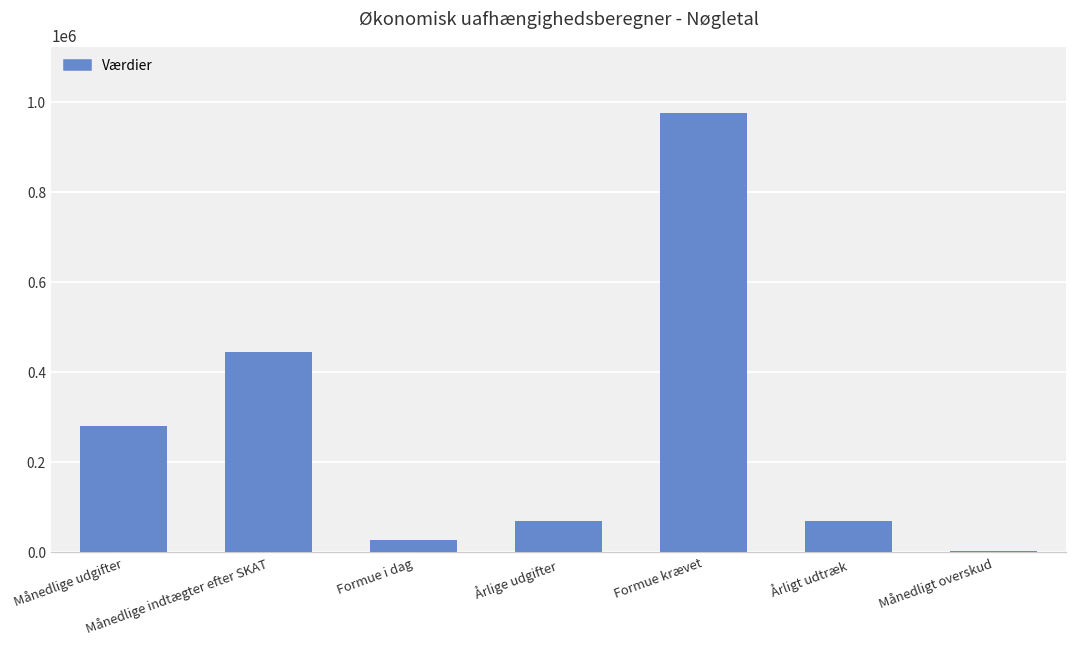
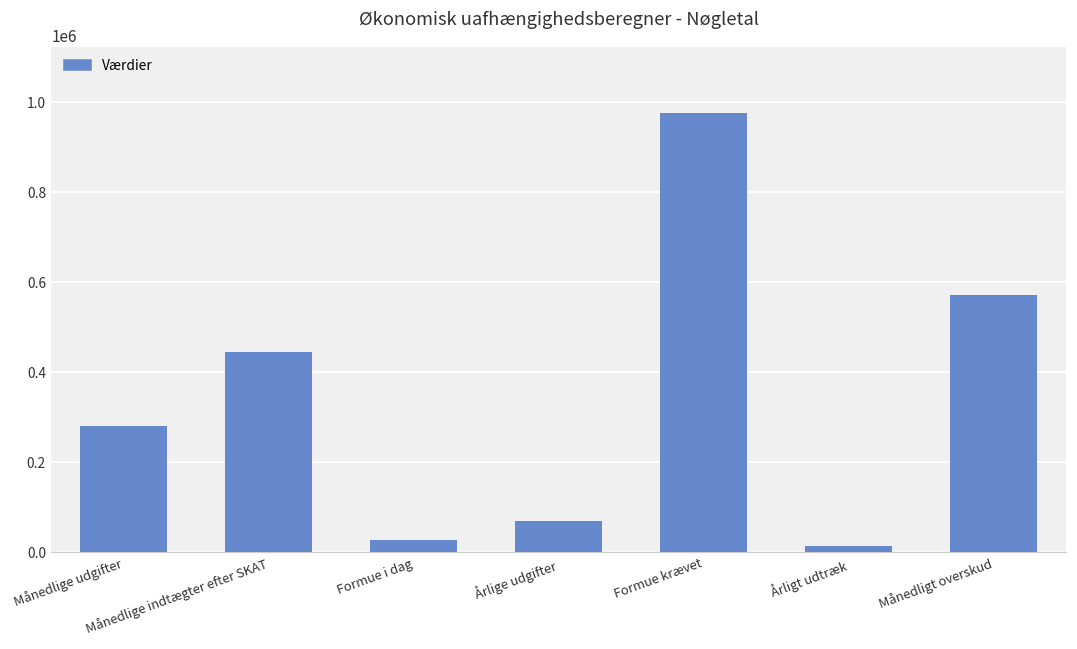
  {
    "Månedlige udgifter": 280000,
    "Månedlige indtægter efter SKAT": 450000,
    "Formue i dag": 30000,
    "Årlige udgifter": 70000,
    "Formue krævet": 980000,
-   "Årligt udtræk": 70000,
-   "Månedligt overskud": 0
+   "Årligt udtræk": 10000,
+   "Månedligt overskud": 570000
  }
